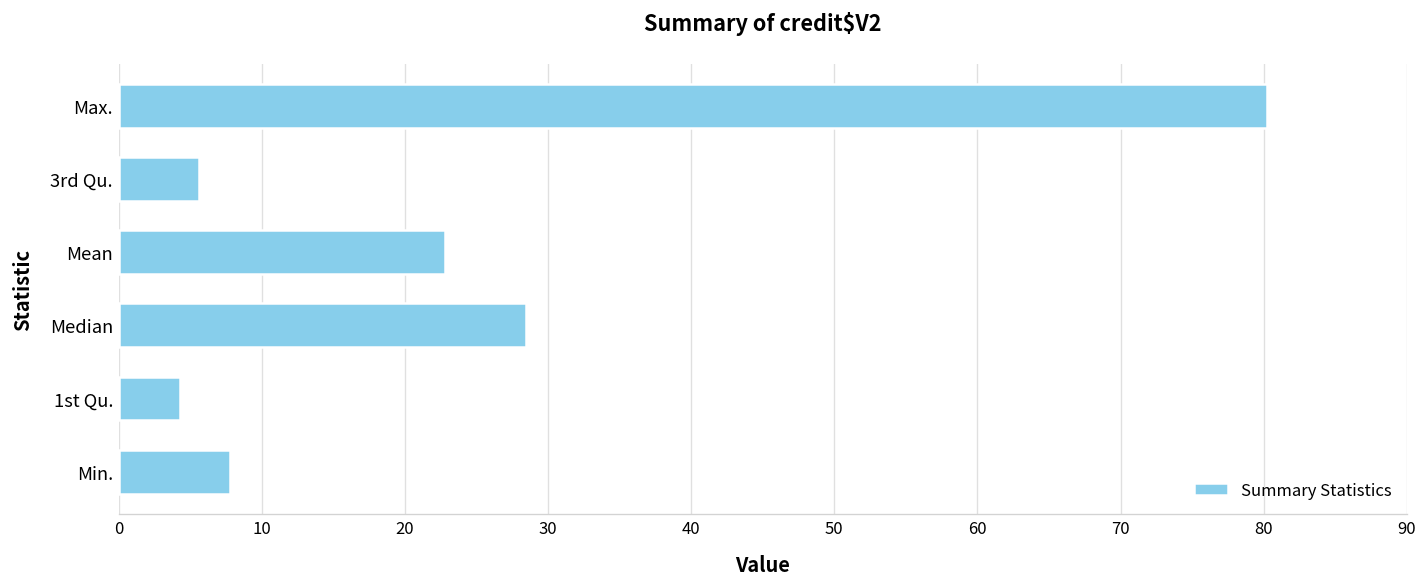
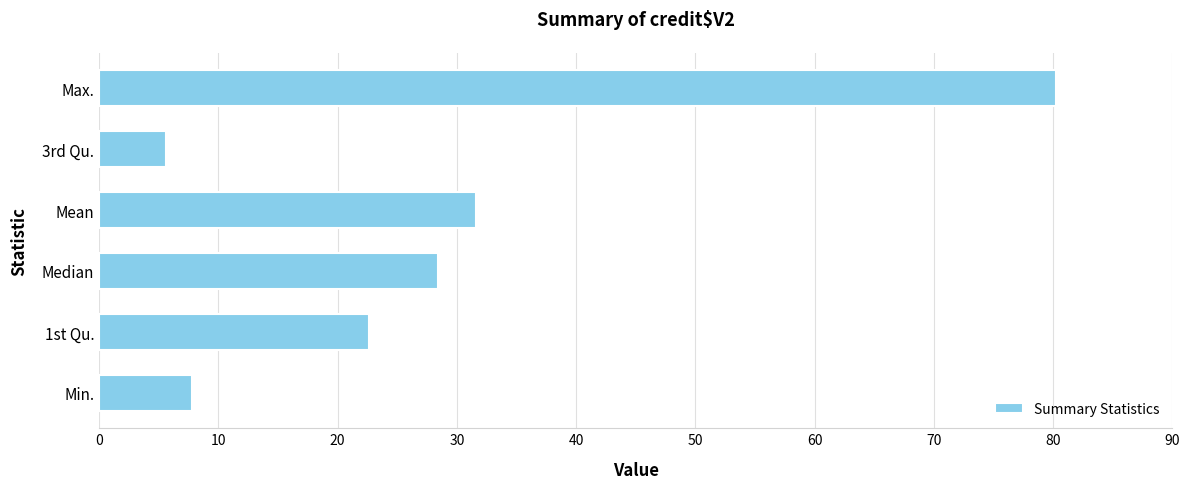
  {
    "Max.": 80.3,
    "3rd Qu.": 5.6,
-   "Mean": 22.8,
+   "Mean": 31.6,
    "Median": 28.5,
-   "1st Qu.": 4.3,
+   "1st Qu.": 22.6,
    "Min.": 7.8
  }
